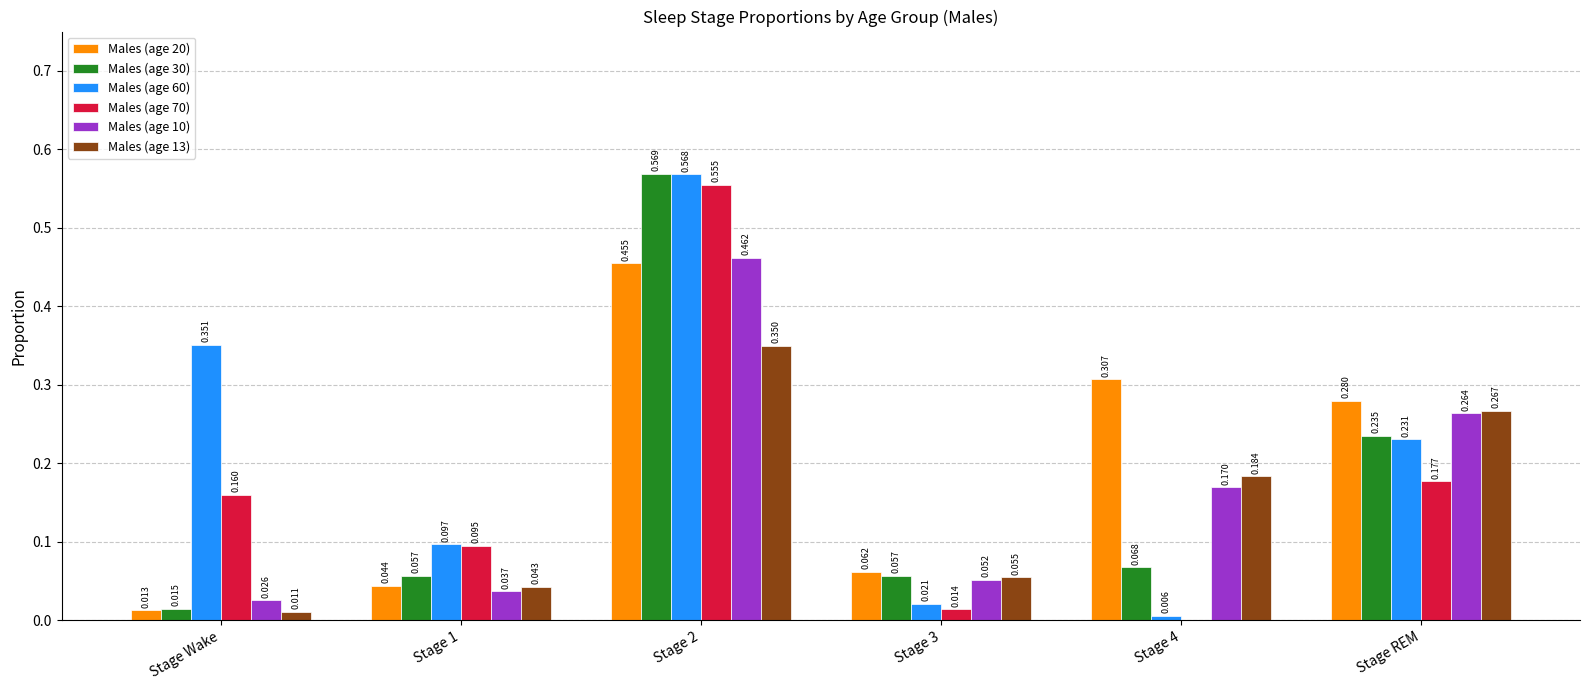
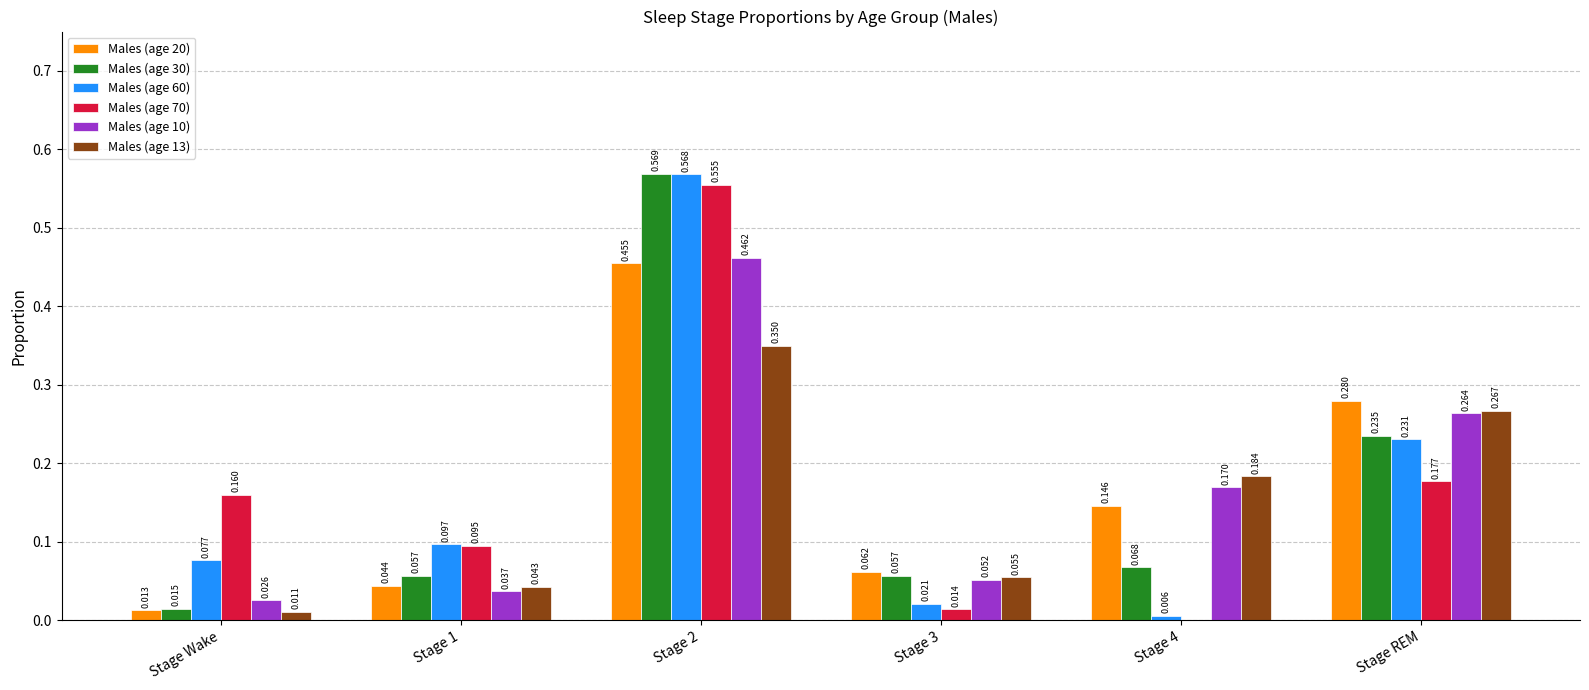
  {
    "Males (age 20)": {
      "Stage Wake": 0.013,
      "Stage 1": 0.044,
      "Stage 2": 0.455,
      "Stage 3": 0.062,
-     "Stage 4": 0.307,
+     "Stage 4": 0.146,
      "Stage REM": 0.280
    },
    "Males (age 30)": {
      "Stage Wake": 0.015,
      "Stage 1": 0.057,
      "Stage 2": 0.569,
      "Stage 3": 0.057,
      "Stage 4": 0.068,
      "Stage REM": 0.235
    },
    "Males (age 60)": {
-     "Stage Wake": 0.351,
+     "Stage Wake": 0.077,
      "Stage 1": 0.097,
      "Stage 2": 0.568,
      "Stage 3": 0.021,
      "Stage 4": 0.006,
      "Stage REM": 0.231
    },
    "Males (age 70)": {
      "Stage Wake": 0.160,
      "Stage 1": 0.095,
      "Stage 2": 0.555,
      "Stage 3": 0.014,
      "Stage REM": 0.177
    },
    "Males (age 10)": {
      "Stage Wake": 0.026,
      "Stage 1": 0.037,
      "Stage 2": 0.462,
      "Stage 3": 0.052,
      "Stage 4": 0.170,
      "Stage REM": 0.264
    },
    "Males (age 13)": {
      "Stage Wake": 0.011,
      "Stage 1": 0.043,
      "Stage 2": 0.350,
      "Stage 3": 0.055,
      "Stage 4": 0.184,
      "Stage REM": 0.267
    }
  }
